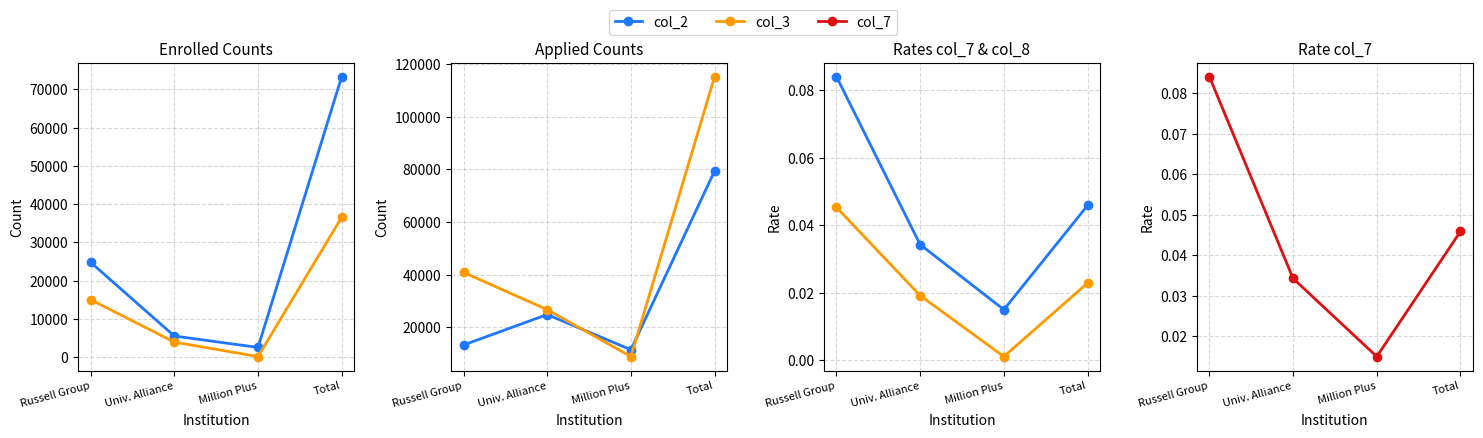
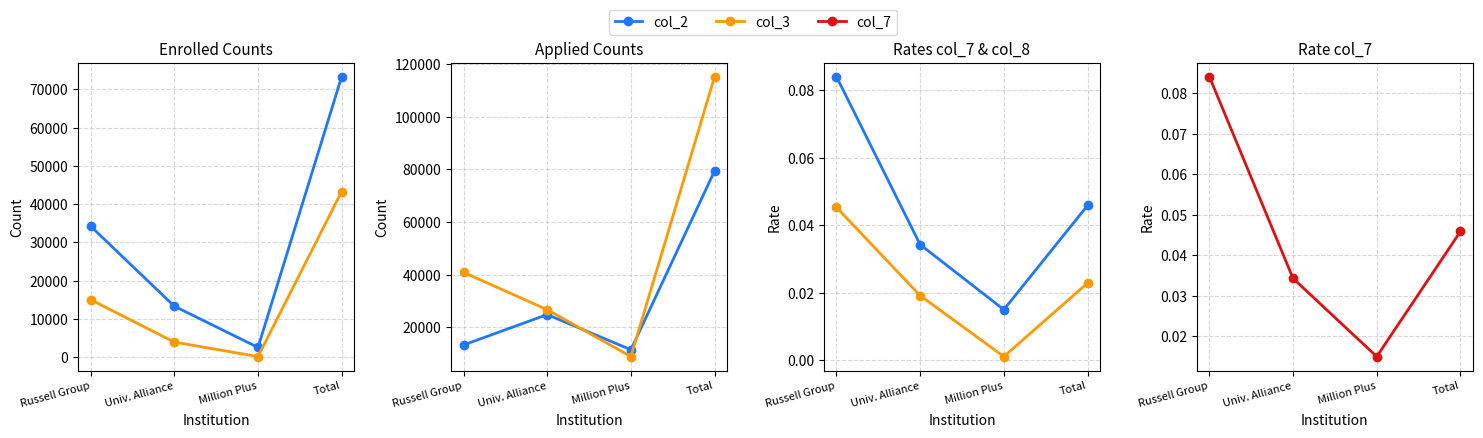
  {
    "Enrolled Counts": {
      "col_2": {
-       "Russell Group": 25000,
-       "Univ. Alliance": 6000,
+       "Russell Group": 34000,
+       "Univ. Alliance": 13000,
        "Million Plus": 3000,
        "Total": 73000
      },
      "col_3": {
        "Russell Group": 15000,
        "Univ. Alliance": 4000,
        "Million Plus": 0,
-       "Total": 37000
+       "Total": 43000
      }
    },
    "Rate col_7": {
      "Russell Group": 0.084,
      "Univ. Alliance": 0.034,
      "Million Plus": 0.015,
      "Total": 0.046
    }
  }
